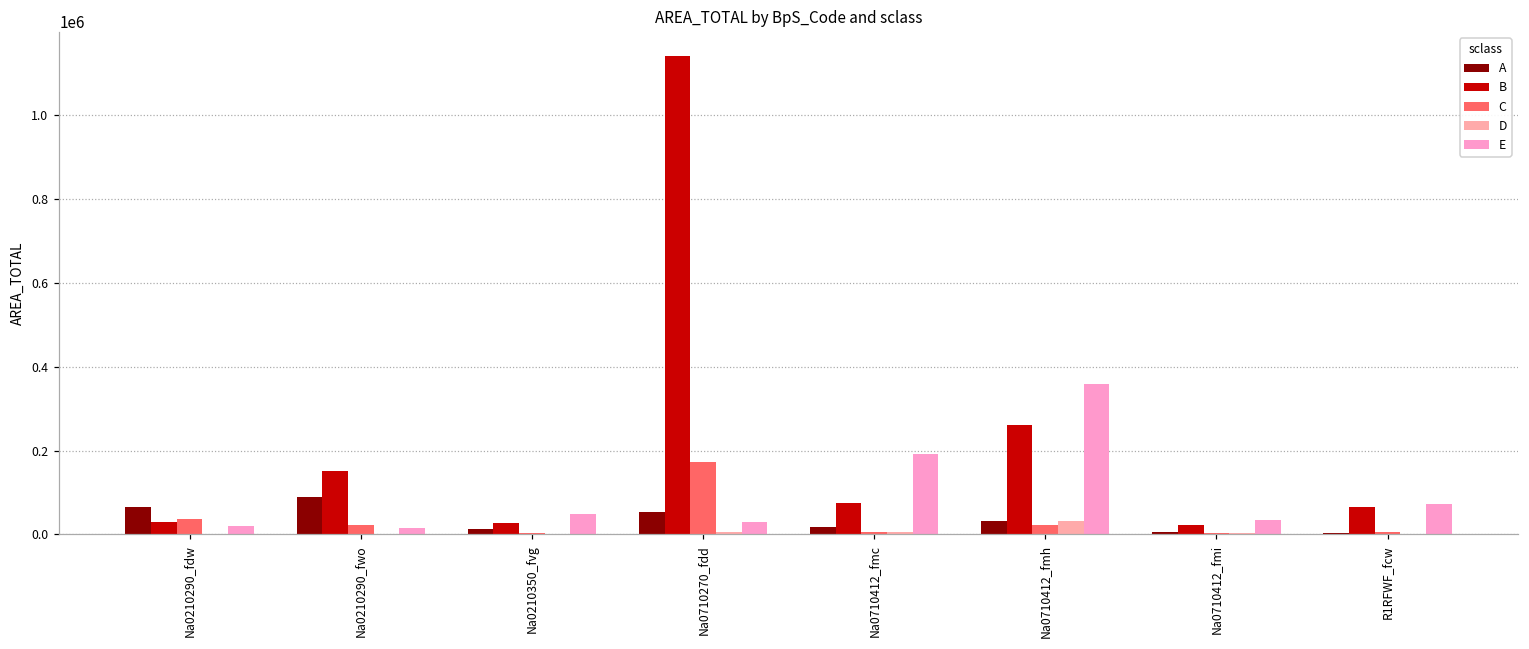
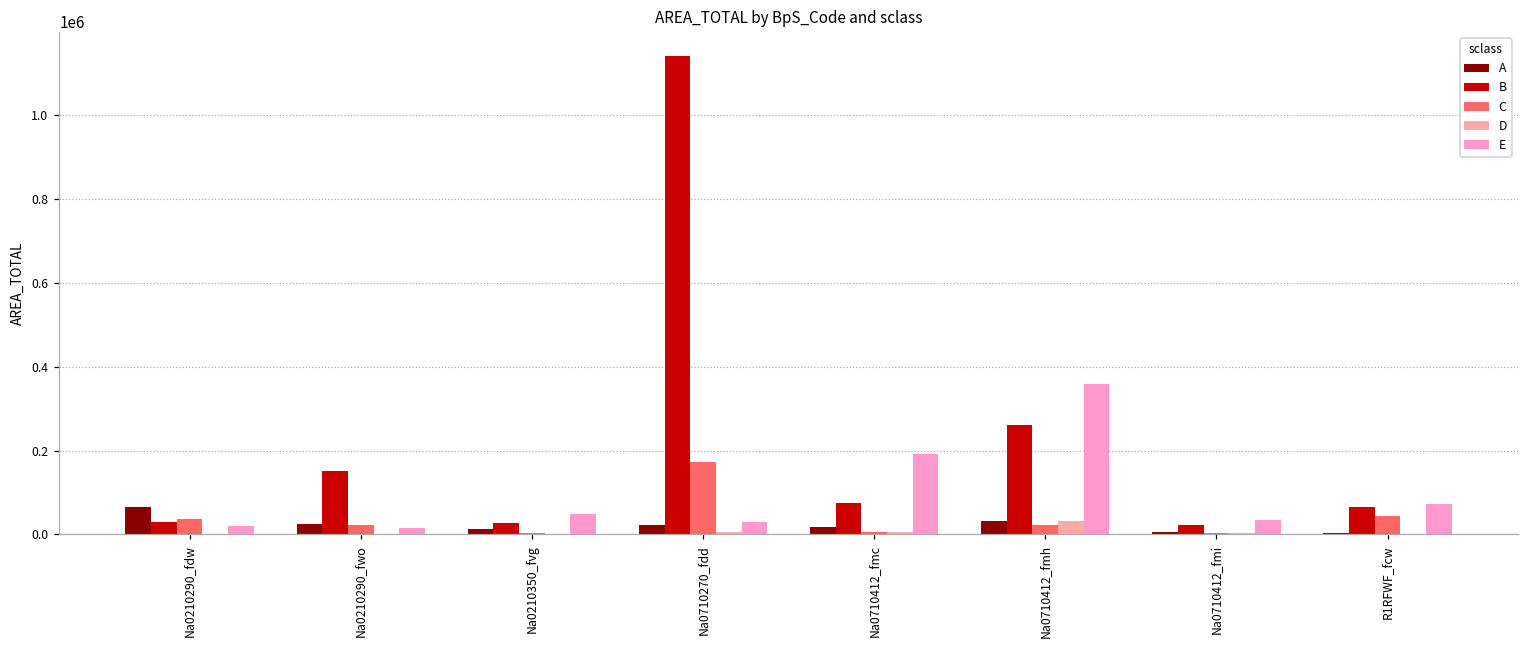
  {
    "A": {
      "Na0210290_fdw": 70000,
-     "Na0210290_fwo": 90000,
+     "Na0210290_fwo": 20000,
      "Na0210350_fvg": 10000,
-     "Na0710270_fdd": 50000,
+     "Na0710270_fdd": 20000,
      "Na0710412_fmc": 20000,
      "Na0710412_fmh": 30000
    },
    "B": {
      "Na0210290_fdw": 30000,
      "Na0210290_fwo": 150000,
      "Na0210350_fvg": 30000,
      "Na0710270_fdd": 1140000,
      "Na0710412_fmc": 80000,
      "Na0710412_fmh": 260000,
      "Na0710412_fmi": 20000,
      "R1RFWF_fcw": 70000
    },
    "C": {
      "Na0210290_fdw": 40000,
      "Na0210290_fwo": 20000,
      "Na0710270_fdd": 170000,
      "Na0710412_fmh": 20000,
-     "R1RFWF_fcw": 0
+     "R1RFWF_fcw": 40000
    }
  }
